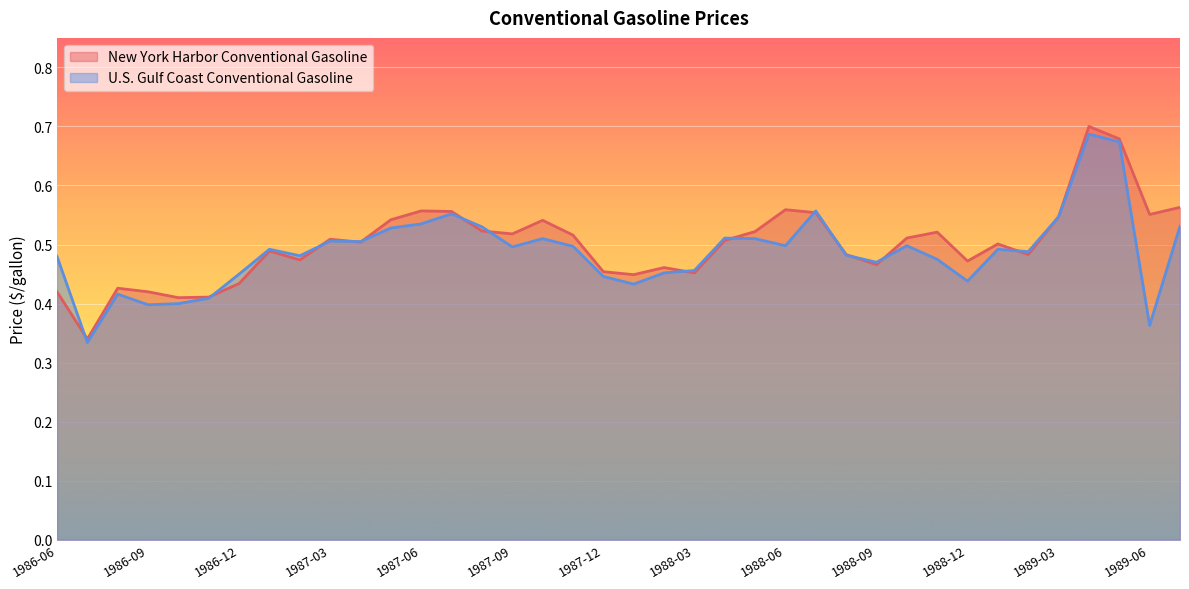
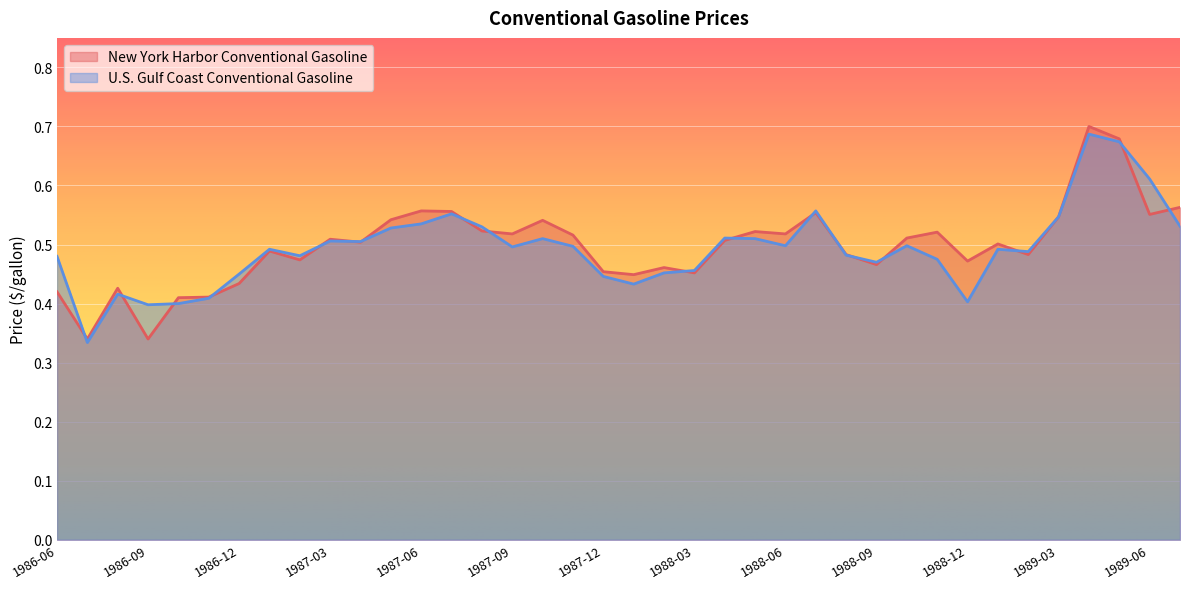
  {
    "New York Harbor Conventional Gasoline": {
      "1986-06": 0.42,
-     "1986-09": 0.42,
+     "1986-09": 0.34,
      "1986-12": 0.43,
      "1987-06": 0.56,
      "1987-09": 0.52,
      "1987-12": 0.45,
-     "1988-06": 0.56,
+     "1988-06": 0.52,
      "1988-12": 0.47,
      "1989-06": 0.55
    },
    "U.S. Gulf Coast Conventional Gasoline": {
      "1986-06": 0.48,
      "1986-09": 0.40,
      "1986-12": 0.45,
      "1987-06": 0.54,
      "1987-09": 0.50,
      "1987-12": 0.45,
      "1988-06": 0.50,
-     "1988-12": 0.44,
-     "1989-06": 0.36
+     "1988-12": 0.40,
+     "1989-06": 0.61
    }
  }
